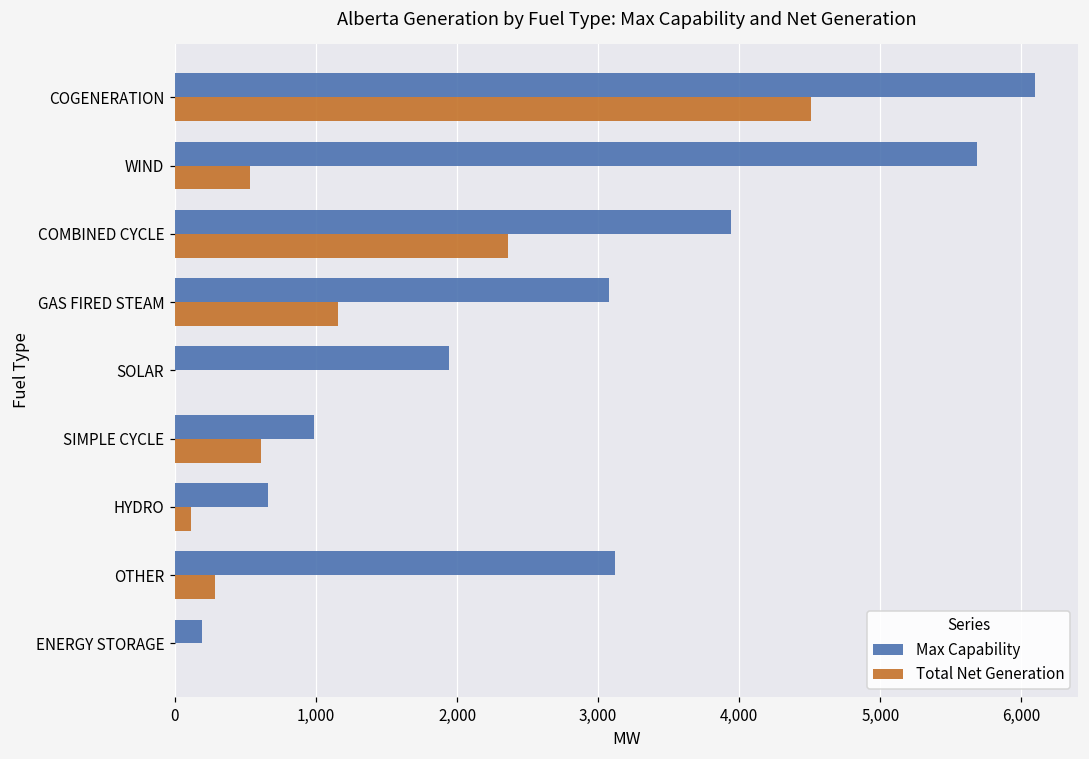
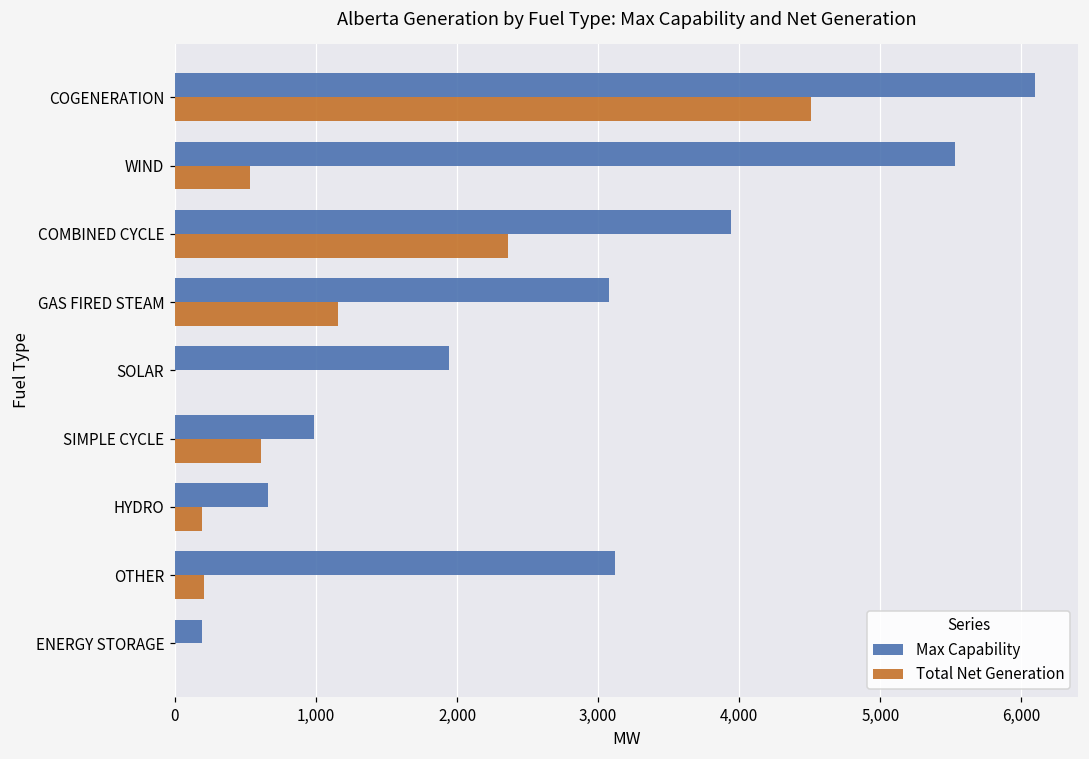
  {
    "Max Capability": {
      "COGENERATION": "6,100",
-     "WIND": "5,680",
+     "WIND": "5,530",
      "COMBINED CYCLE": "3,940",
      "GAS FIRED STEAM": "3,080",
      "SOLAR": "1,950",
      "SIMPLE CYCLE": "980",
      "HYDRO": "660",
      "OTHER": "3,120",
      "ENERGY STORAGE": "190"
    },
    "Total Net Generation": {
      "COGENERATION": "4,510",
      "WIND": "530",
      "COMBINED CYCLE": "2,360",
      "GAS FIRED STEAM": "1,160",
      "SOLAR": "0",
      "SIMPLE CYCLE": "610",
-     "HYDRO": "120",
-     "OTHER": "280",
+     "HYDRO": "190",
+     "OTHER": "210",
      "ENERGY STORAGE": "0"
    }
  }
